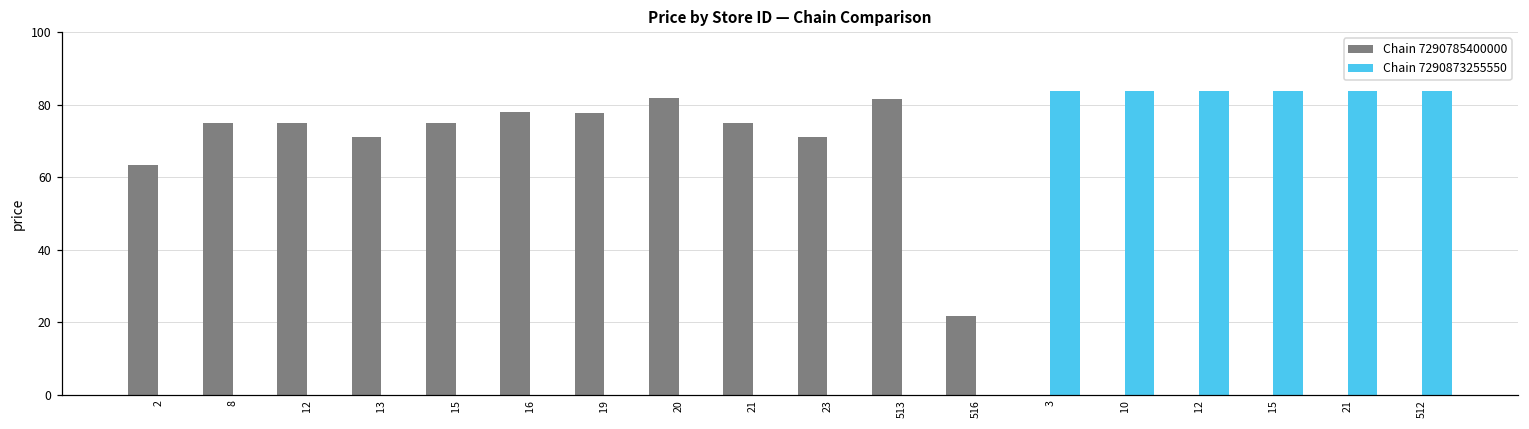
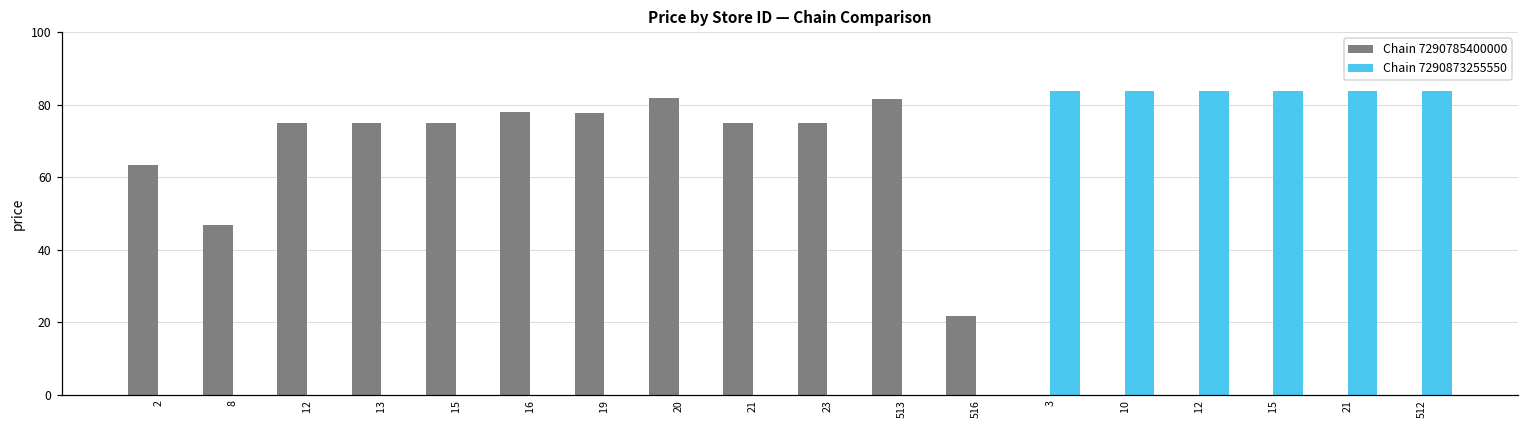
  {
    "Chain 7290785400000": {
      "2": 64,
-     "8": 75,
-     "13": 71,
+     "8": 47,
+     "13": 75,
      "16": 78,
      "19": 78,
      "20": 82,
-     "23": 71,
+     "23": 75,
      "513": 82,
      "516": 22,
      "3": 0,
      "10": 0,
      "512": 0
    },
    "Chain 7290873255550": {
      "2": 0,
      "8": 0,
      "13": 0,
      "16": 0,
      "19": 0,
      "20": 0,
      "23": 0,
      "513": 0,
      "516": 0,
      "3": 84,
      "10": 84,
      "512": 84
    }
  }
